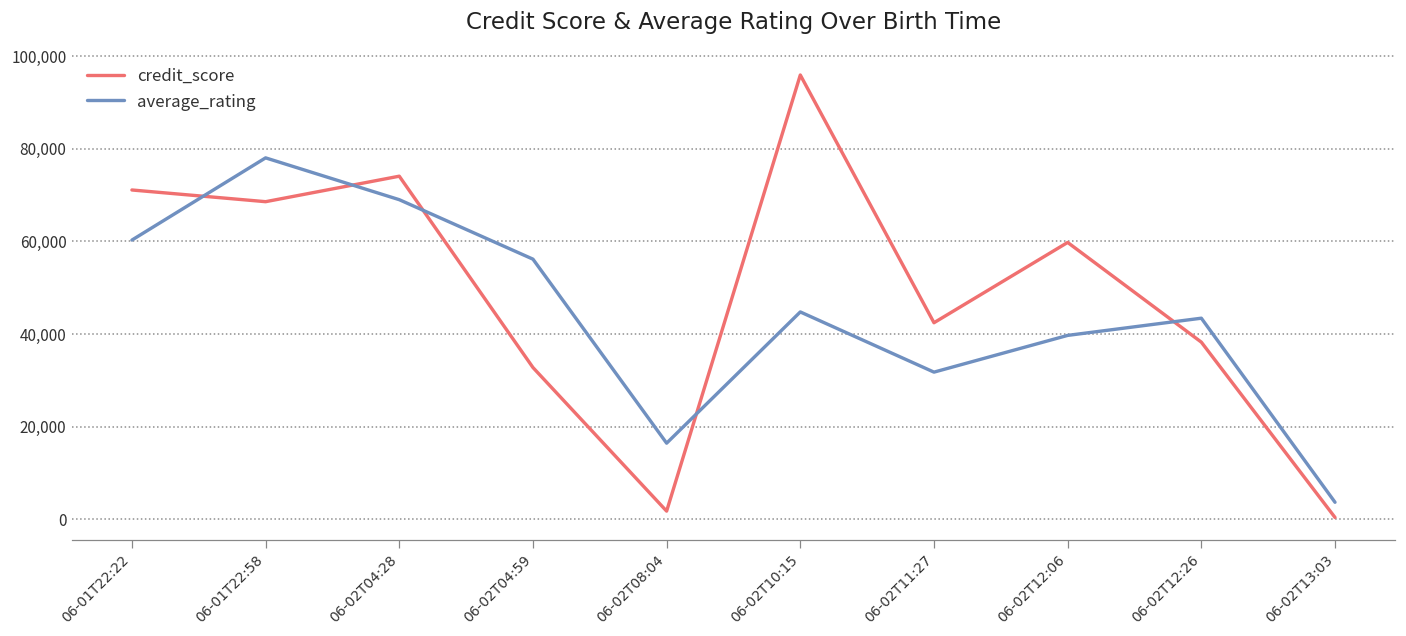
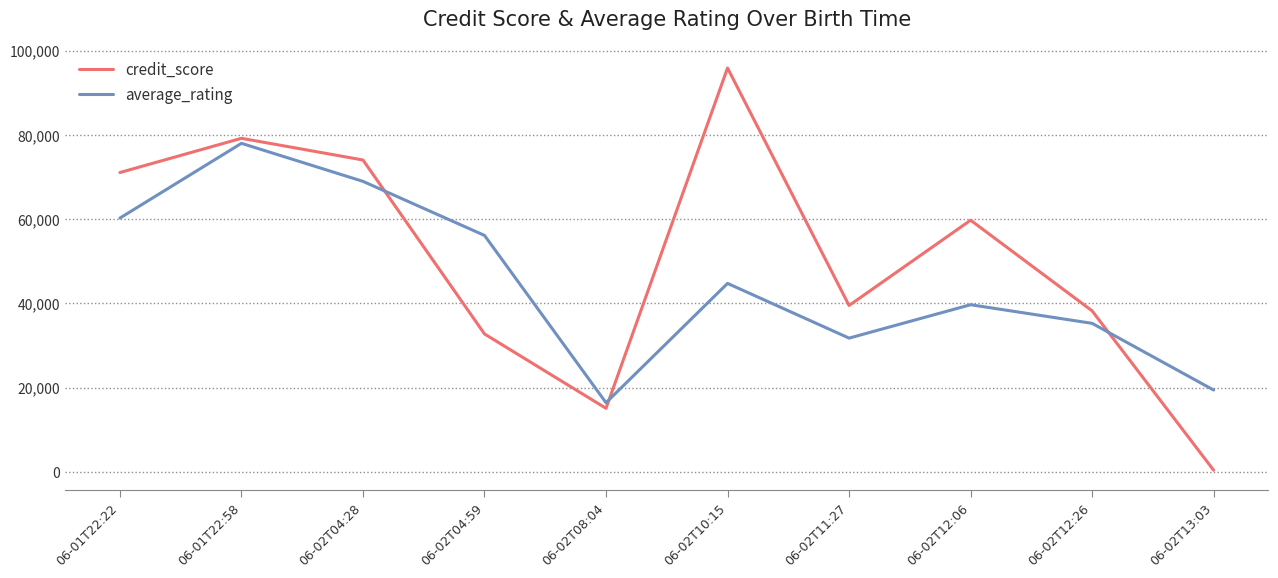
  {
    "credit_score": {
      "06-01T22:22": "71,000",
-     "06-01T22:58": "69,000",
+     "06-01T22:58": "79,000",
      "06-02T04:28": "74,000",
      "06-02T04:59": "33,000",
-     "06-02T08:04": "2,000",
+     "06-02T08:04": "15,000",
      "06-02T10:15": "96,000",
-     "06-02T11:27": "42,000",
+     "06-02T11:27": "40,000",
      "06-02T12:06": "60,000",
      "06-02T12:26": "38,000",
      "06-02T13:03": "0"
    },
    "average_rating": {
      "06-01T22:22": "60,000",
      "06-01T22:58": "78,000",
      "06-02T04:28": "69,000",
      "06-02T04:59": "56,000",
      "06-02T08:04": "16,000",
      "06-02T10:15": "45,000",
      "06-02T11:27": "32,000",
      "06-02T12:06": "40,000",
-     "06-02T12:26": "43,000",
-     "06-02T13:03": "4,000"
+     "06-02T12:26": "35,000",
+     "06-02T13:03": "19,000"
    }
  }
